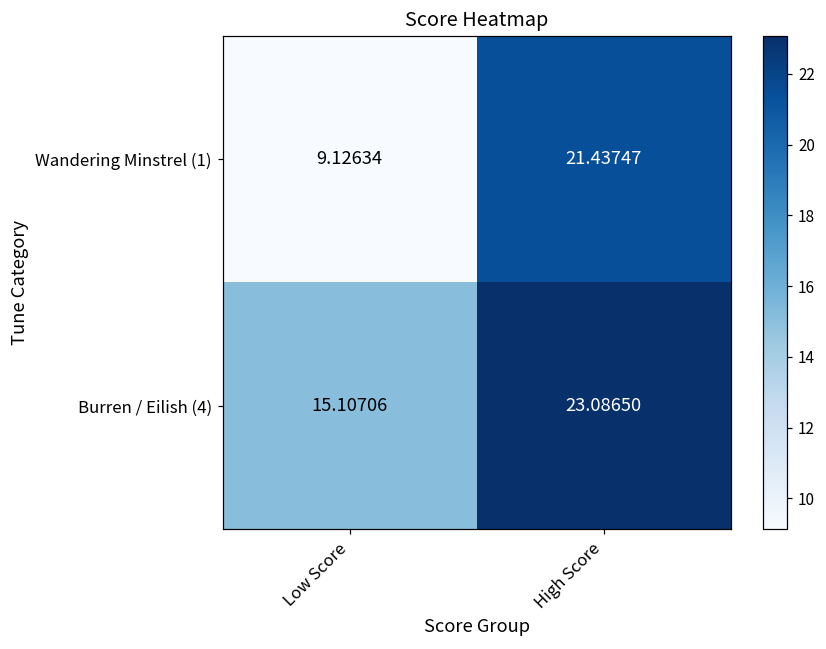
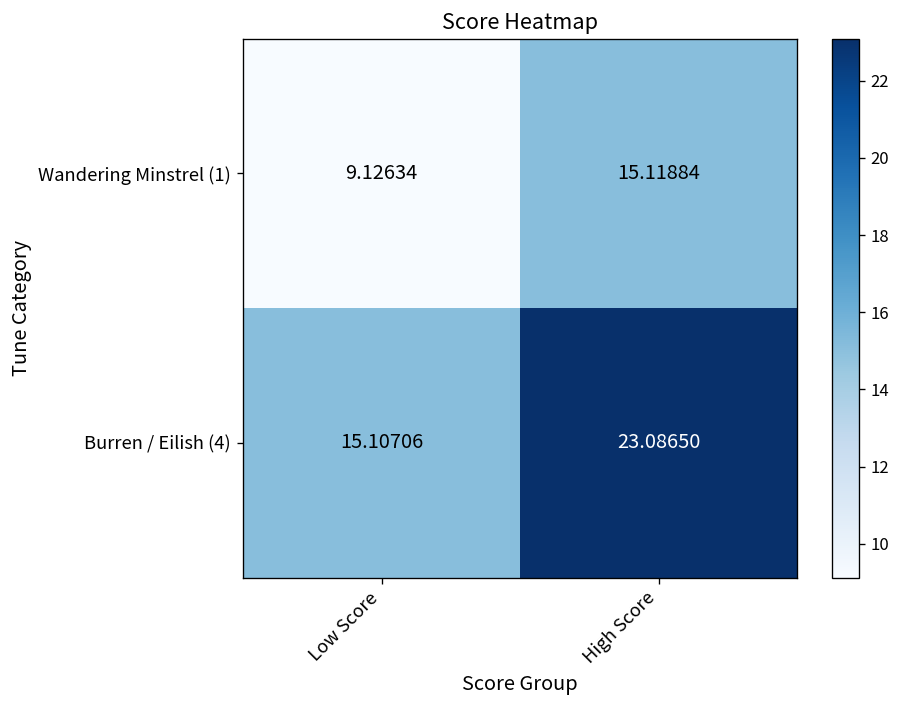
  {
    "Wandering Minstrel (1)": {
      "Low Score": 9.12634,
-     "High Score": 21.43747
+     "High Score": 15.11884
    },
    "Burren / Eilish (4)": {
      "Low Score": 15.10706,
      "High Score": 23.08650
    }
  }
